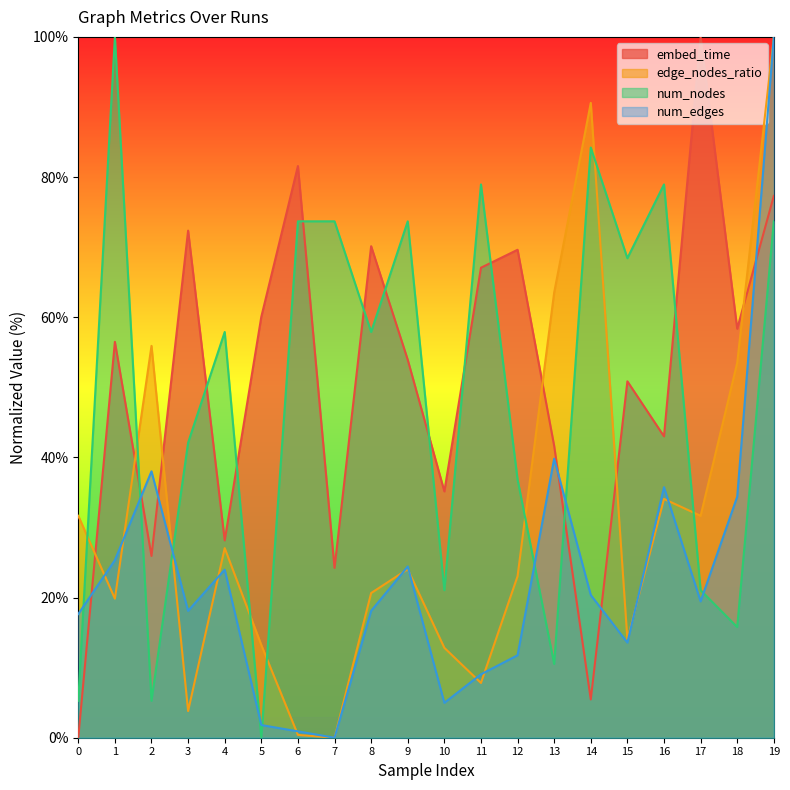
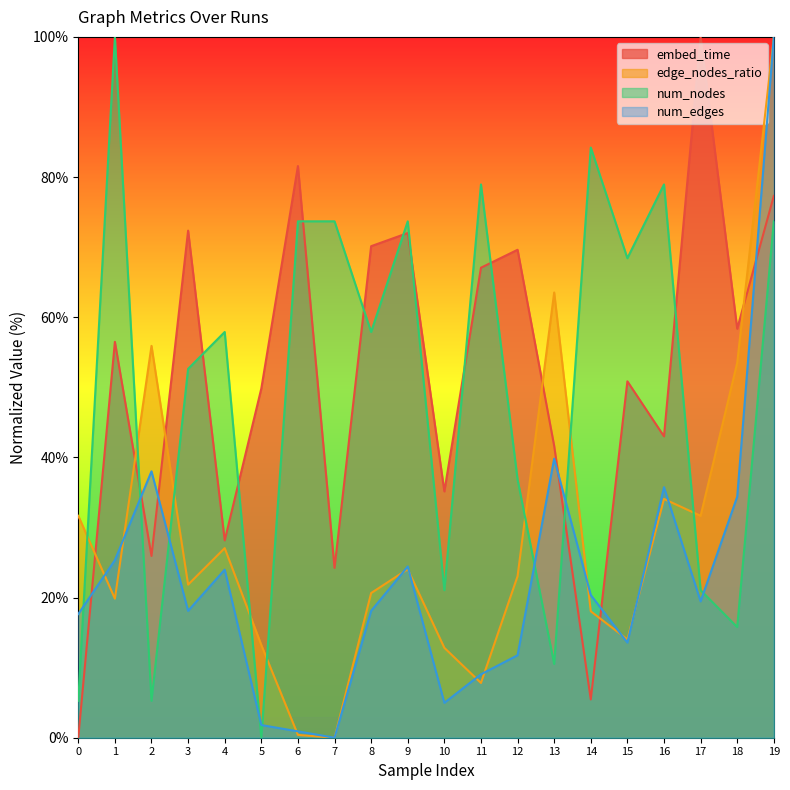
  {
    "embed_time": {
      "1": "56%",
      "2": "26%",
      "3": "72%",
      "4": "28%",
-     "5": "60%",
+     "5": "50%",
      "6": "82%",
      "7": "24%",
      "8": "70%",
-     "9": "54%",
+     "9": "72%",
      "10": "35%",
      "11": "67%",
      "12": "70%",
      "13": "42%",
      "14": "5%",
      "15": "51%",
      "16": "43%",
      "17": "100%",
      "18": "58%",
      "19": "77%"
    },
    "edge_nodes_ratio": {
      "0": "32%",
      "1": "20%",
      "2": "56%",
-     "3": "4%",
+     "3": "22%",
      "4": "27%",
      "5": "13%",
      "8": "21%",
      "9": "24%",
      "10": "13%",
      "11": "8%",
      "12": "23%",
      "13": "64%",
-     "14": "91%",
+     "14": "18%",
      "15": "14%",
      "16": "34%",
      "17": "32%",
      "18": "54%"
    },
    "num_nodes": {
      "0": "5%",
      "1": "100%",
      "2": "5%",
-     "3": "42%",
+     "3": "53%",
      "4": "58%",
      "6": "74%",
      "7": "74%",
      "8": "58%",
      "9": "74%",
      "10": "21%",
      "11": "79%",
      "12": "37%",
      "13": "11%",
      "14": "84%",
      "15": "68%",
      "16": "79%",
      "17": "21%",
      "18": "16%",
      "19": "74%"
    },
    "num_edges": {
      "0": "18%",
      "1": "25%",
      "2": "38%",
      "3": "18%",
      "4": "24%",
      "8": "18%",
      "9": "24%",
      "10": "5%",
      "11": "9%",
      "12": "12%",
      "13": "40%",
      "14": "20%",
      "15": "14%",
      "16": "36%",
      "17": "19%",
      "18": "34%"
    }
  }
